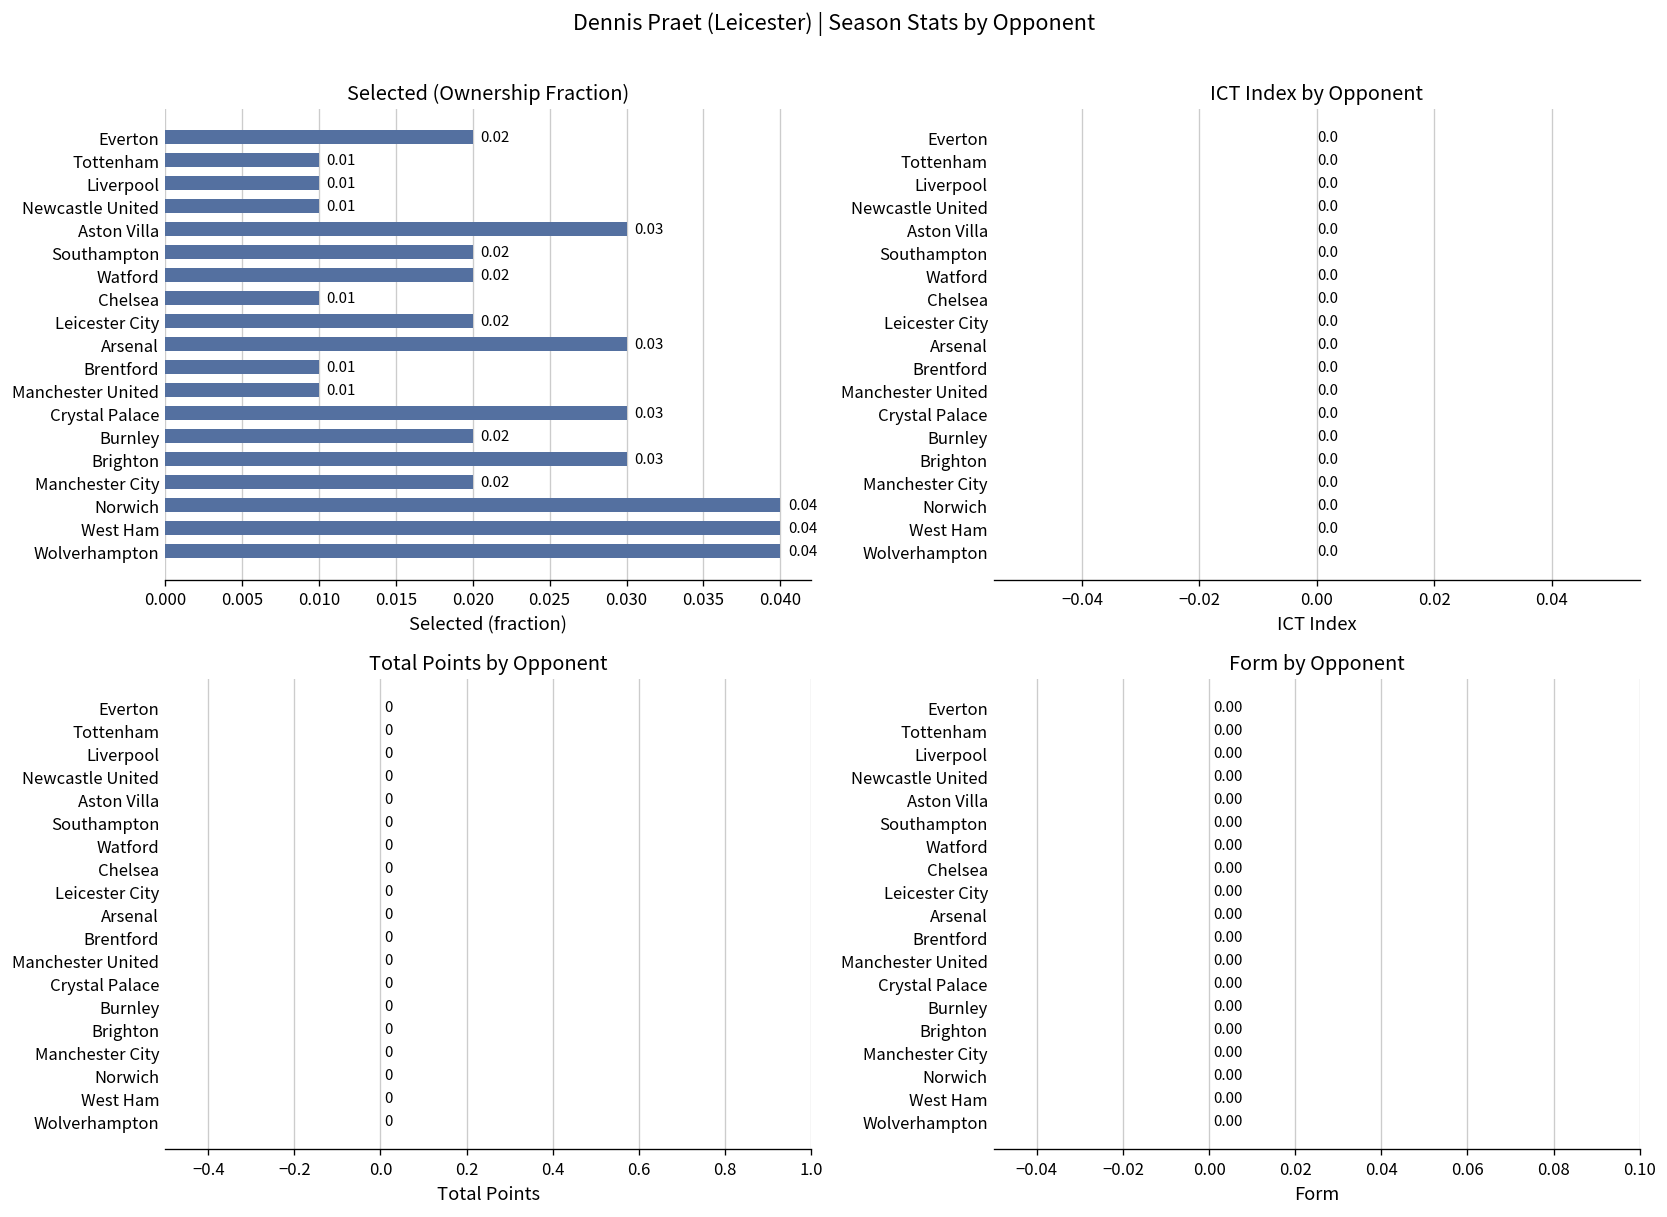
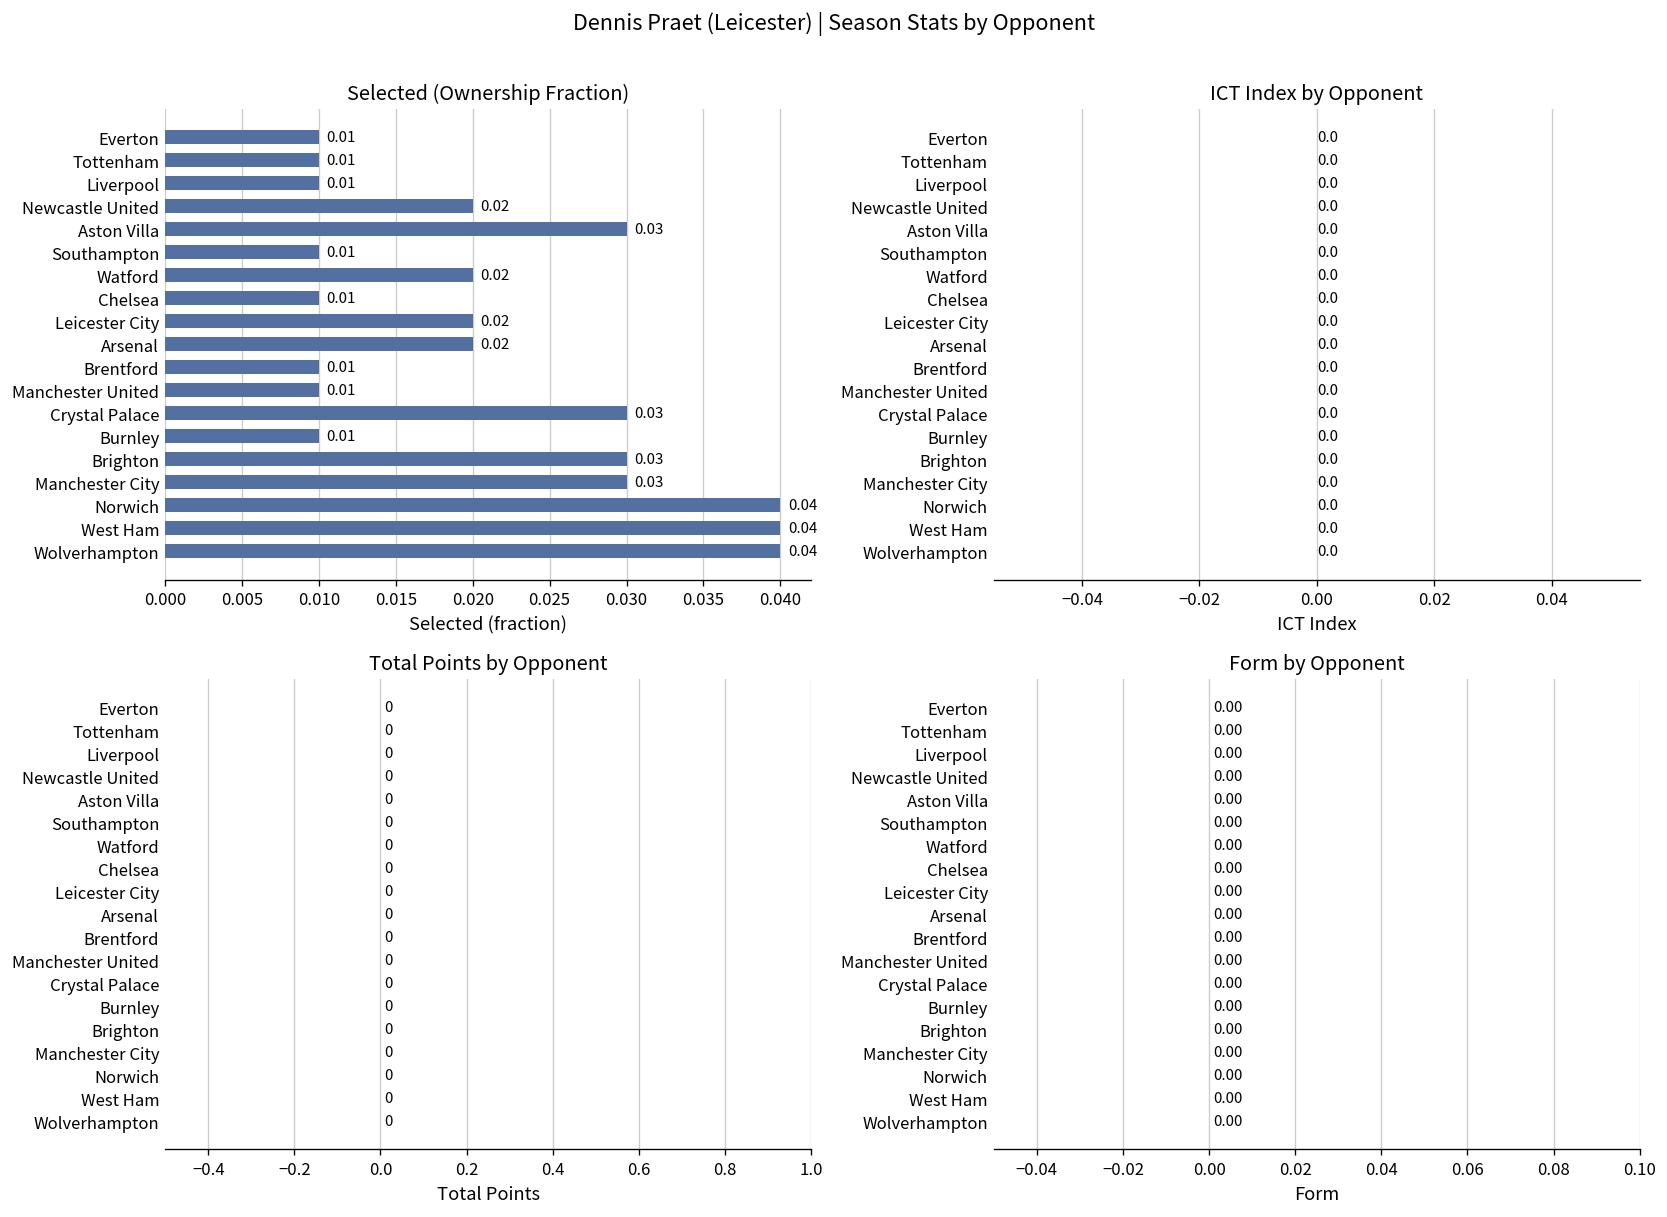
  {
    "Selected (Ownership Fraction)": {
-     "Everton": 0.02,
+     "Everton": 0.01,
      "Tottenham": 0.01,
      "Liverpool": 0.01,
-     "Newcastle United": 0.01,
+     "Newcastle United": 0.02,
      "Aston Villa": 0.03,
-     "Southampton": 0.02,
+     "Southampton": 0.01,
      "Watford": 0.02,
      "Chelsea": 0.01,
      "Leicester City": 0.02,
-     "Arsenal": 0.03,
+     "Arsenal": 0.02,
      "Brentford": 0.01,
      "Manchester United": 0.01,
      "Crystal Palace": 0.03,
-     "Burnley": 0.02,
+     "Burnley": 0.01,
      "Brighton": 0.03,
-     "Manchester City": 0.02,
+     "Manchester City": 0.03,
      "Norwich": 0.04,
      "West Ham": 0.04,
      "Wolverhampton": 0.04
    },
    "ICT Index by Opponent": {
      "Everton": 0.0,
      "Tottenham": 0.0,
      "Liverpool": 0.0,
      "Newcastle United": 0.0,
      "Aston Villa": 0.0,
      "Southampton": 0.0,
      "Watford": 0.0,
      "Chelsea": 0.0,
      "Leicester City": 0.0,
      "Arsenal": 0.0,
      "Brentford": 0.0,
      "Manchester United": 0.0,
      "Crystal Palace": 0.0,
      "Burnley": 0.0,
      "Brighton": 0.0,
      "Manchester City": 0.0,
      "Norwich": 0.0,
      "West Ham": 0.0,
      "Wolverhampton": 0.0
    },
    "Total Points by Opponent": {
      "Everton": 0,
      "Tottenham": 0,
      "Liverpool": 0,
      "Newcastle United": 0,
      "Aston Villa": 0,
      "Southampton": 0,
      "Watford": 0,
      "Chelsea": 0,
      "Leicester City": 0,
      "Arsenal": 0,
      "Brentford": 0,
      "Manchester United": 0,
      "Crystal Palace": 0,
      "Burnley": 0,
      "Brighton": 0,
      "Manchester City": 0,
      "Norwich": 0,
      "West Ham": 0,
      "Wolverhampton": 0
    },
    "Form by Opponent": {
      "Everton": 0.00,
      "Tottenham": 0.00,
      "Liverpool": 0.00,
      "Newcastle United": 0.00,
      "Aston Villa": 0.00,
      "Southampton": 0.00,
      "Watford": 0.00,
      "Chelsea": 0.00,
      "Leicester City": 0.00,
      "Arsenal": 0.00,
      "Brentford": 0.00,
      "Manchester United": 0.00,
      "Crystal Palace": 0.00,
      "Burnley": 0.00,
      "Brighton": 0.00,
      "Manchester City": 0.00,
      "Norwich": 0.00,
      "West Ham": 0.00,
      "Wolverhampton": 0.00
    }
  }
